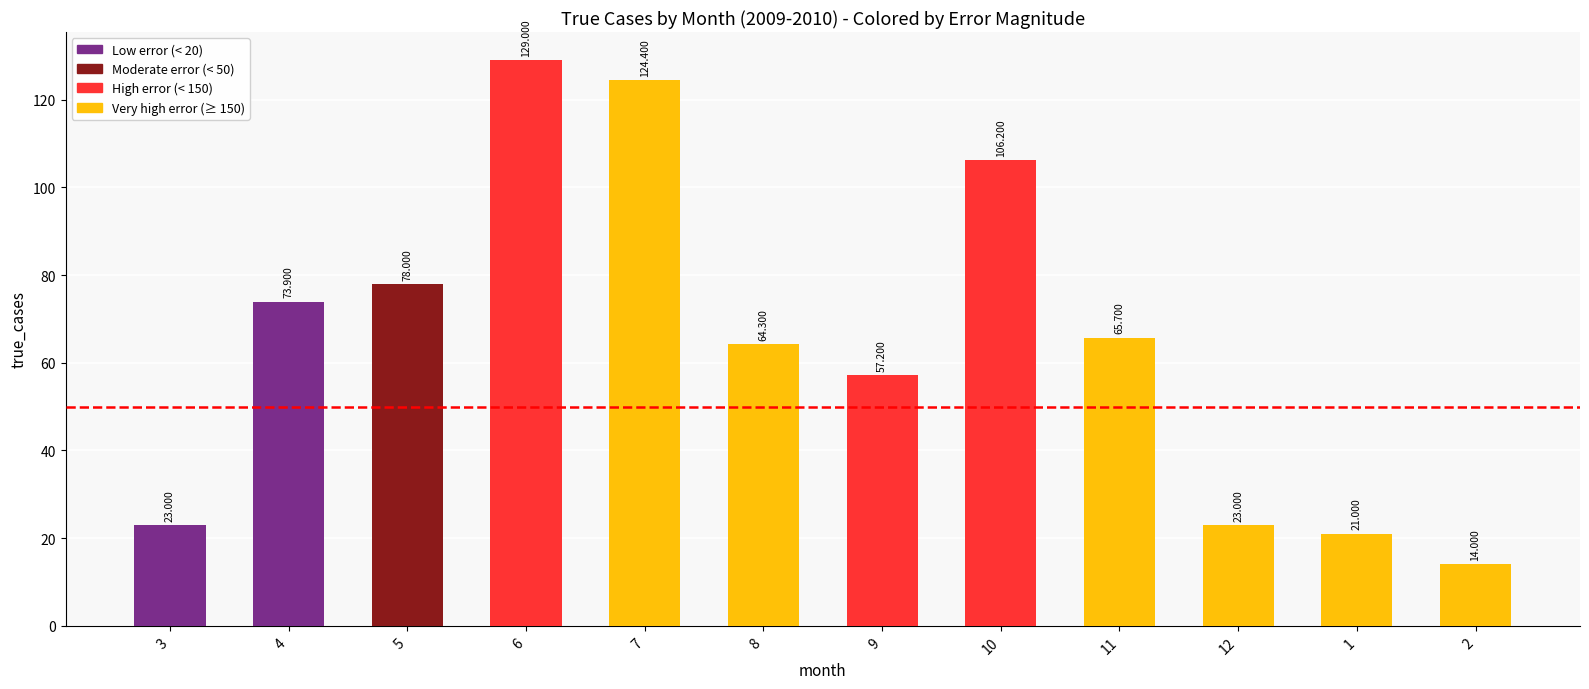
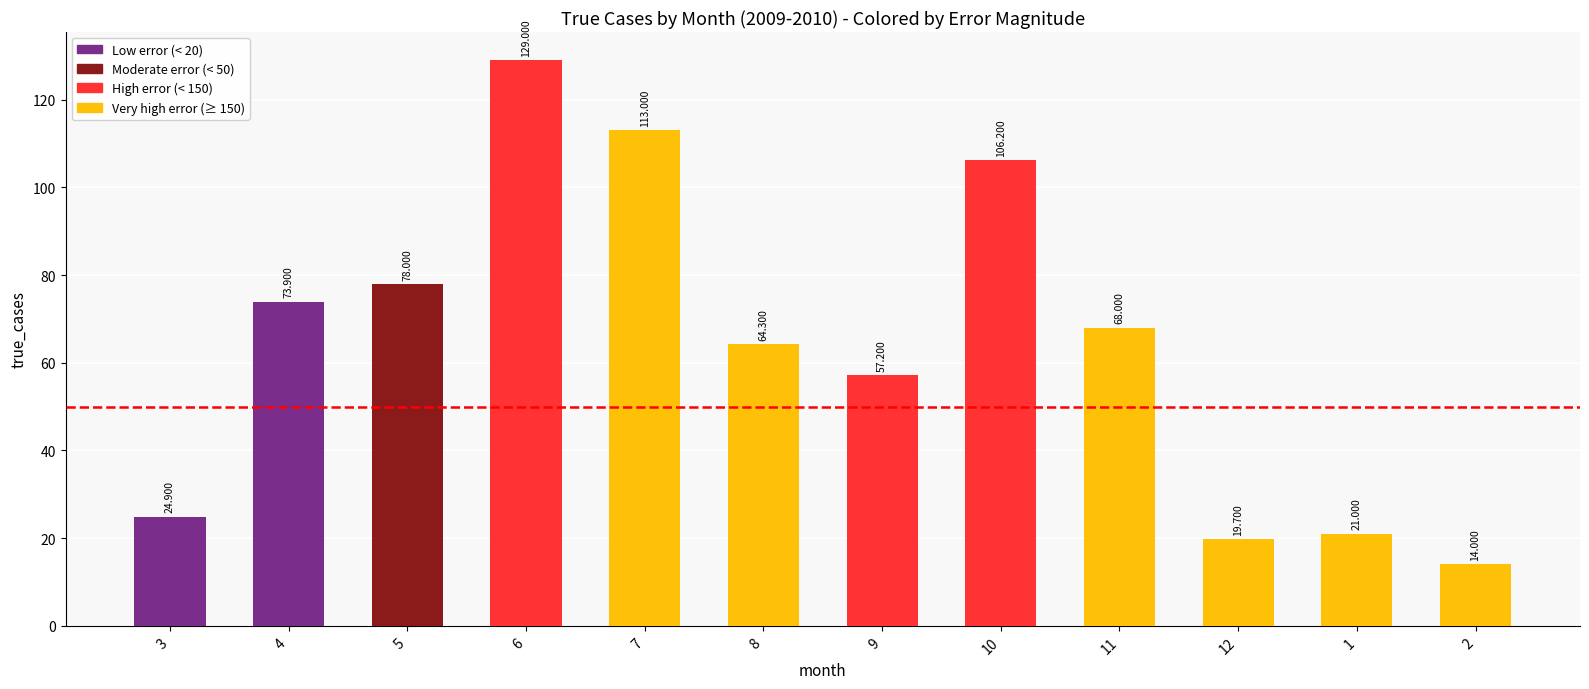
  {
-   "3": 23.000,
+   "3": 24.900,
    "4": 73.900,
    "5": 78.000,
    "6": 129.000,
-   "7": 124.400,
+   "7": 113.000,
    "8": 64.300,
    "9": 57.200,
    "10": 106.200,
-   "11": 65.700,
-   "12": 23.000,
+   "11": 68.000,
+   "12": 19.700,
    "1": 21.000,
    "2": 14.000
  }
